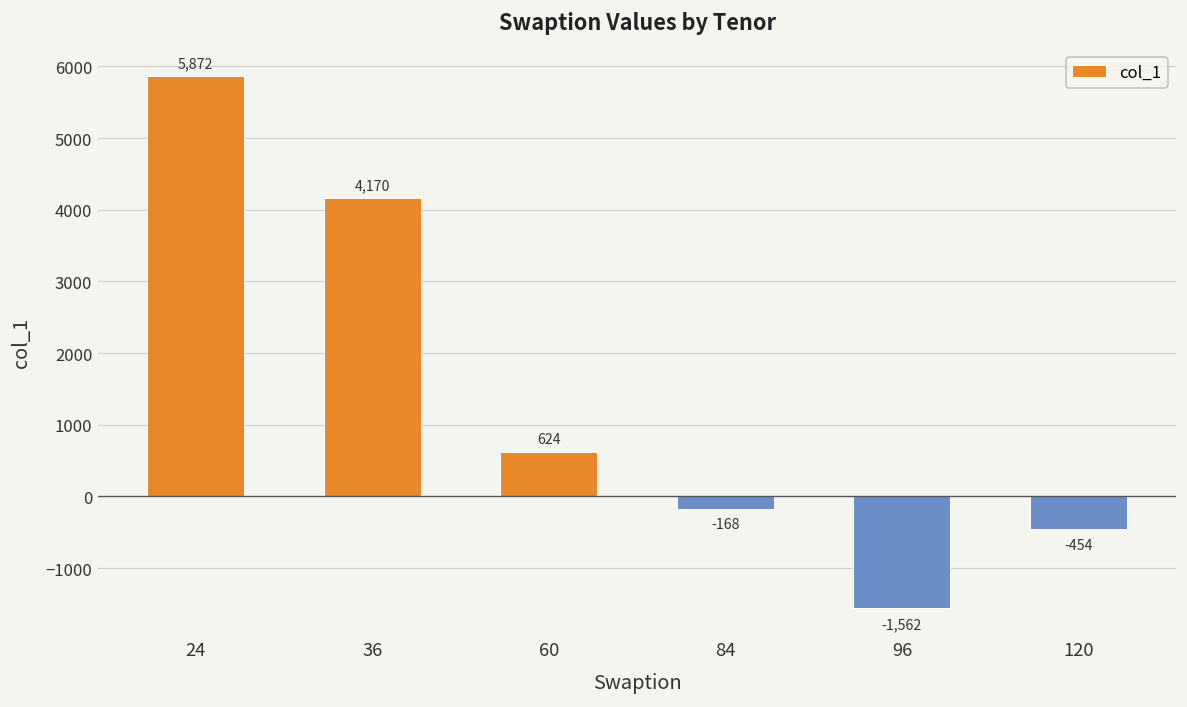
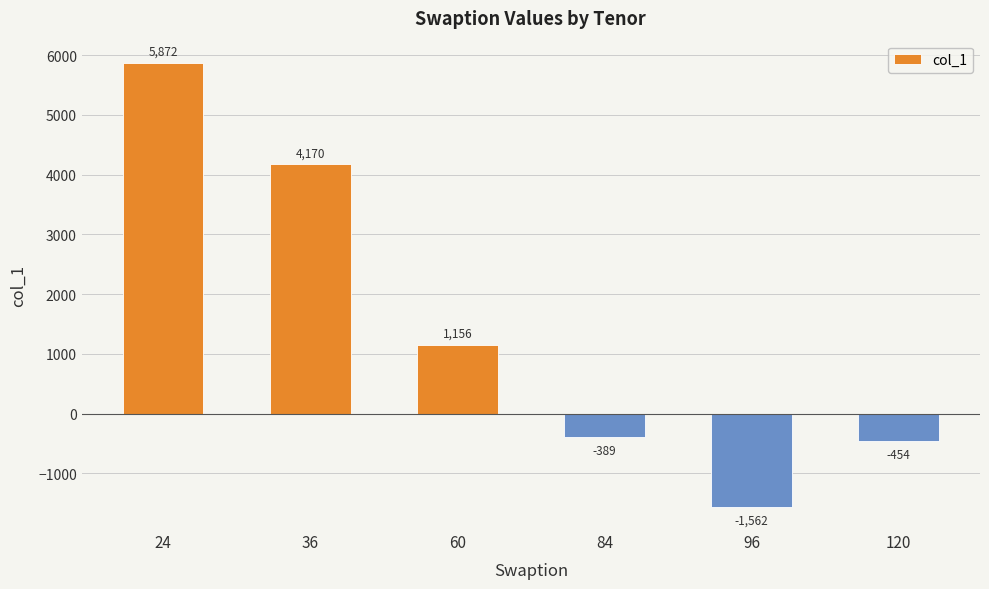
  {
    "24": "5,872",
    "36": "4,170",
-   "60": "624",
-   "84": "-168",
+   "60": "1,156",
+   "84": "-389",
    "96": "-1,562",
    "120": "-454"
  }
